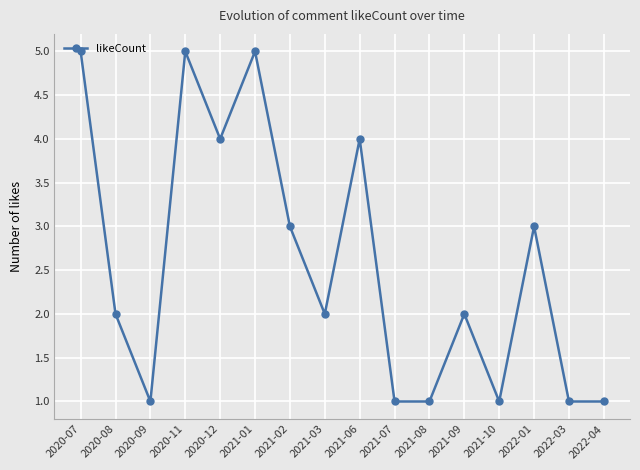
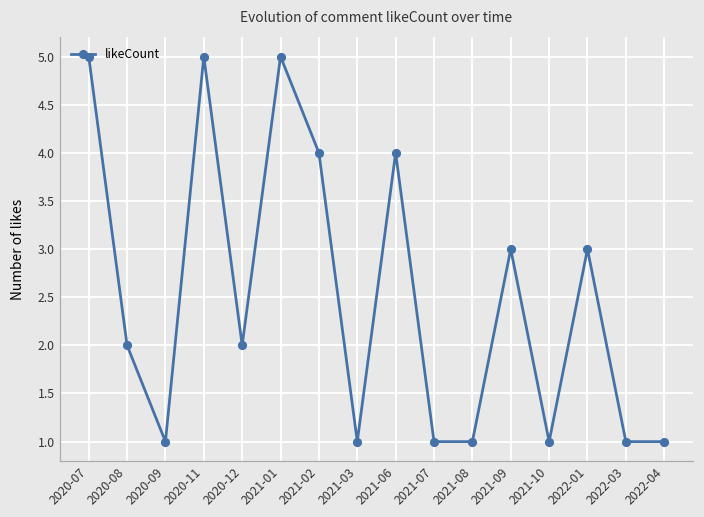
  {
    "2020-07": 5,
    "2020-08": 2,
    "2020-09": 1,
    "2020-11": 5,
-   "2020-12": 4,
+   "2020-12": 2,
    "2021-01": 5,
-   "2021-02": 3,
-   "2021-03": 2,
+   "2021-02": 4,
+   "2021-03": 1,
    "2021-06": 4,
    "2021-07": 1,
    "2021-08": 1,
-   "2021-09": 2,
+   "2021-09": 3,
    "2021-10": 1,
    "2022-01": 3,
    "2022-03": 1,
    "2022-04": 1
  }
